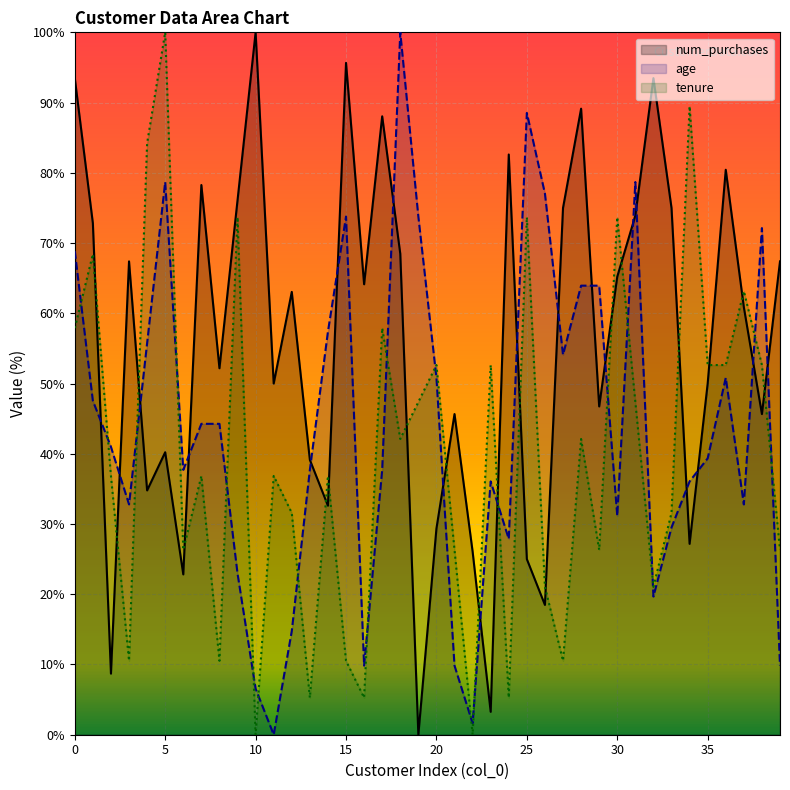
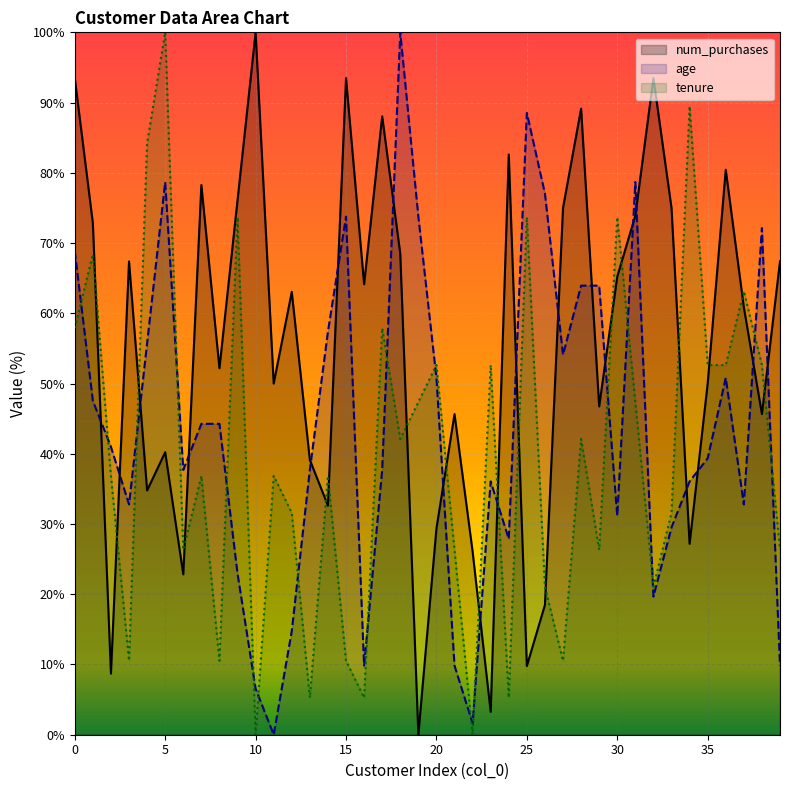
  {
    "num_purchases": {
      "0": "93%",
      "5": "40%",
      "10": "100%",
-     "15": "96%",
+     "15": "93%",
      "20": "29%",
-     "25": "25%",
+     "25": "10%",
      "30": "65%",
      "35": "50%"
    }
  }
